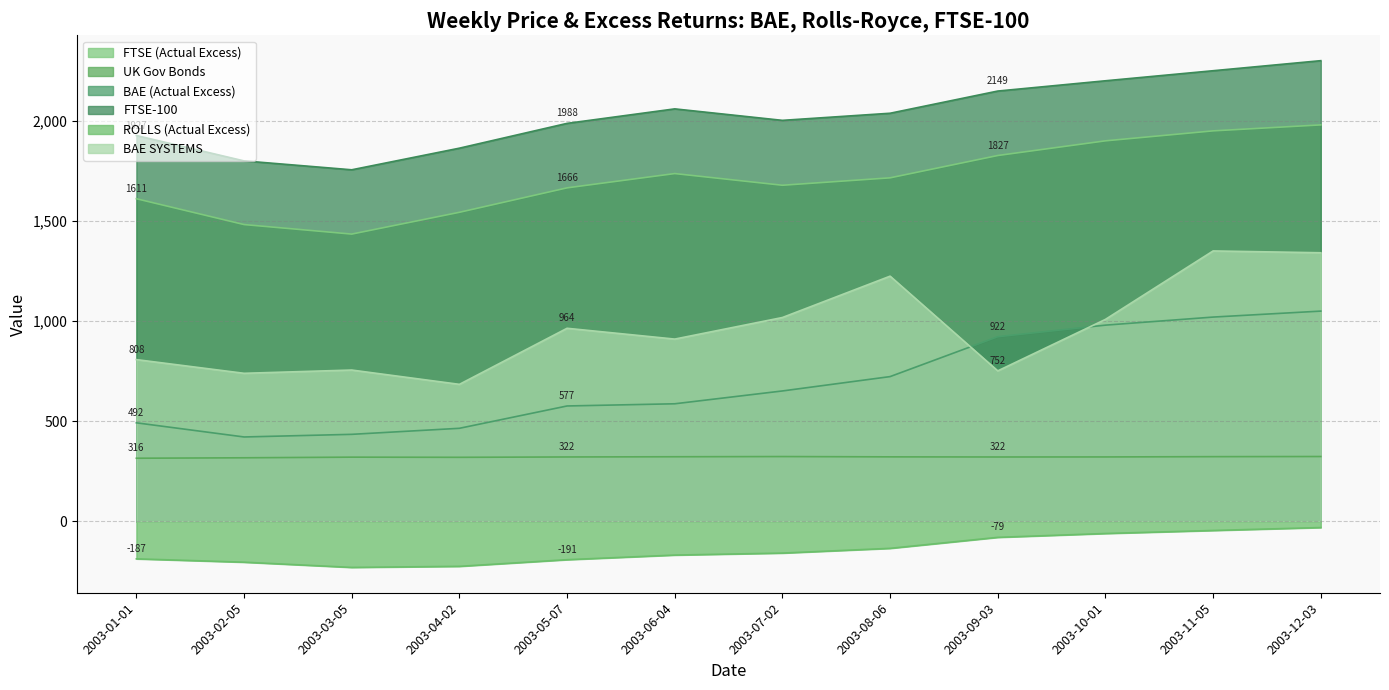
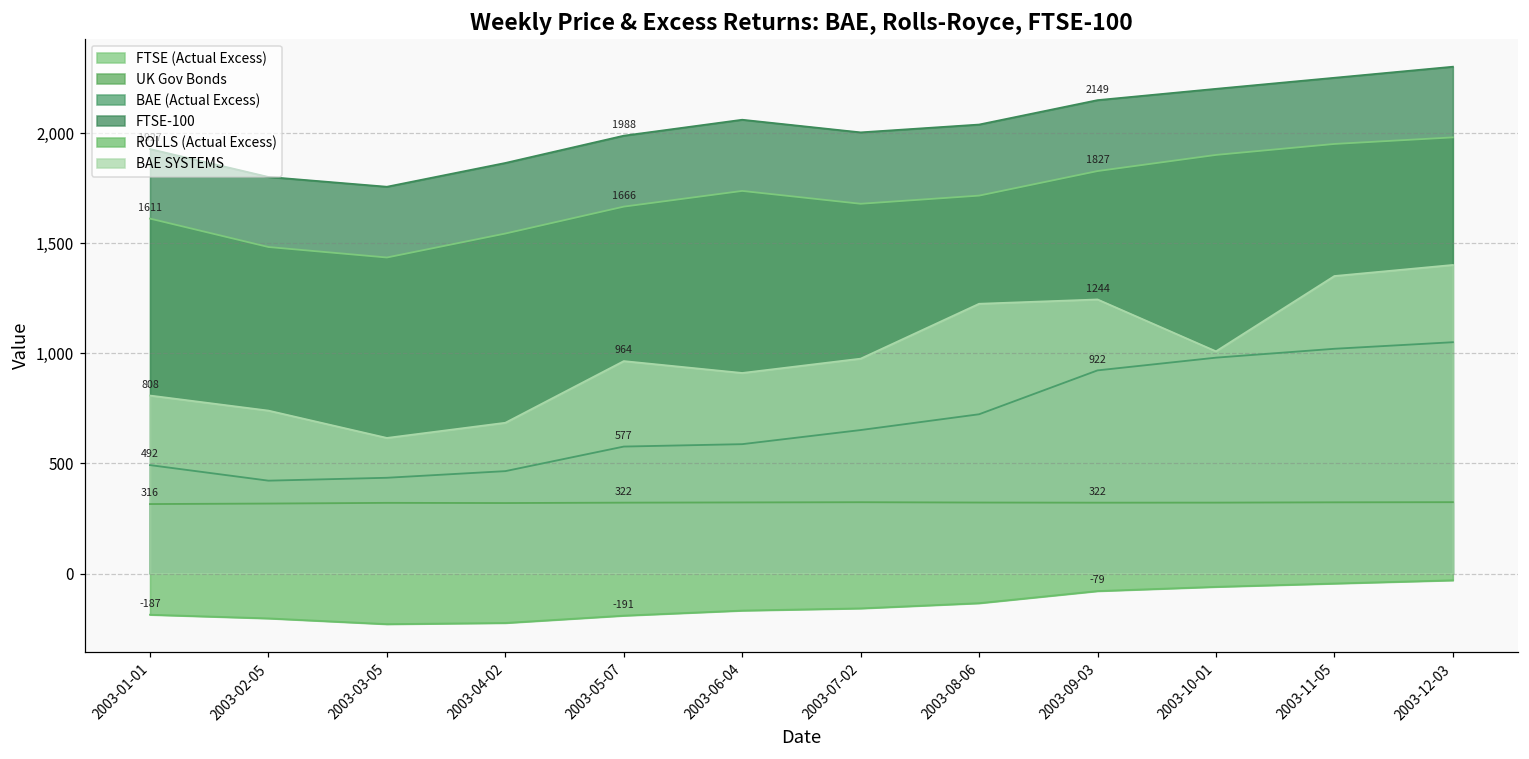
  {
    "BAE SYSTEMS": {
      "2003-01-01": "808",
-     "2003-03-05": "760",
+     "2003-03-05": "620",
      "2003-05-07": "964",
-     "2003-07-02": "1,020",
-     "2003-09-03": "752",
-     "2003-12-03": "1,340"
+     "2003-07-02": "980",
+     "2003-09-03": "1244",
+     "2003-12-03": "1,400"
    }
  }
